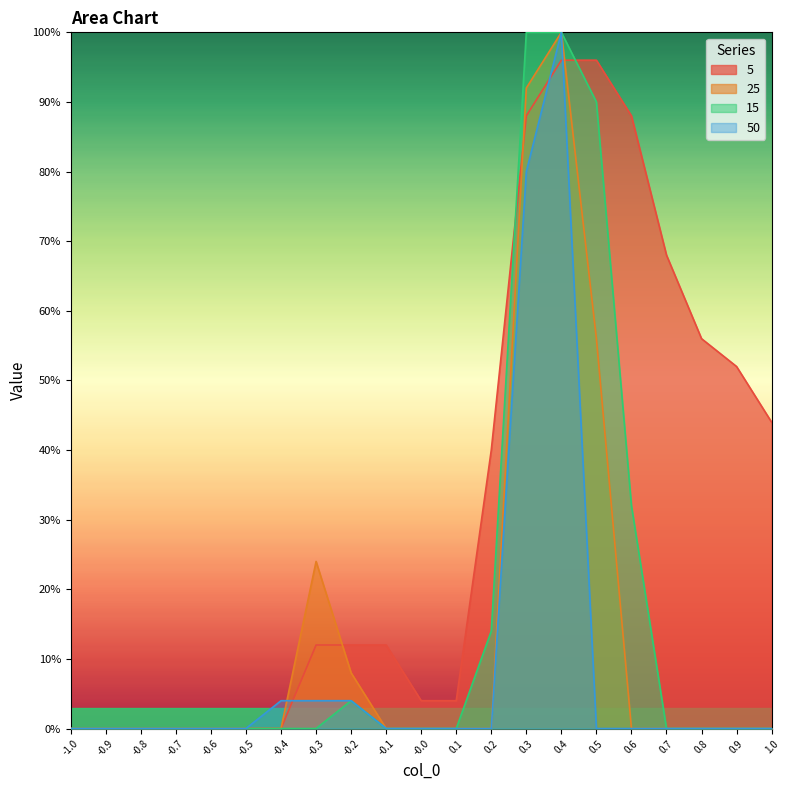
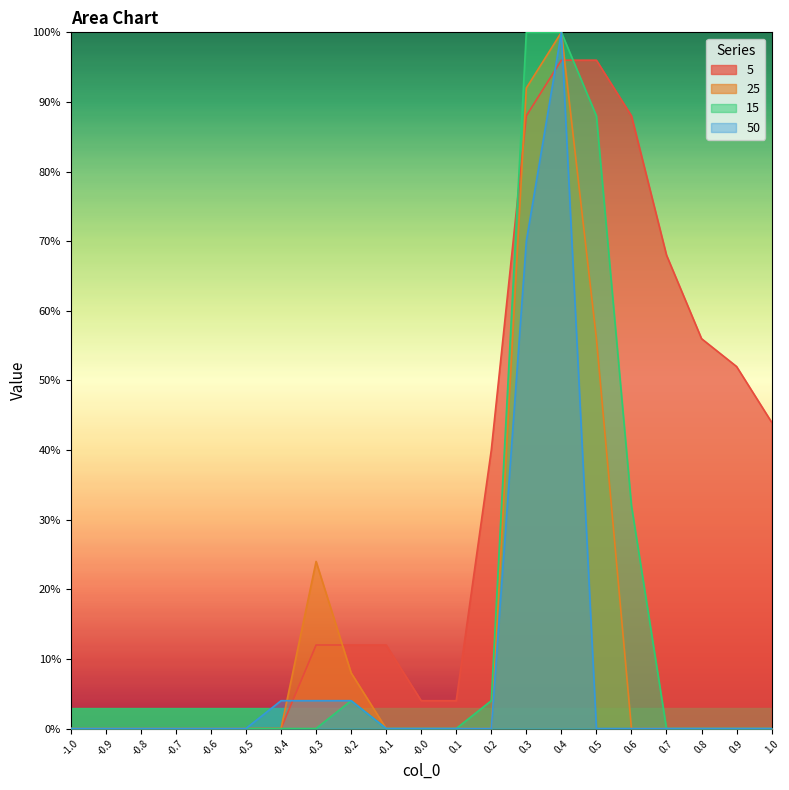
  {
    "15": {
-     "0.2": "14%",
+     "0.2": "4%",
      "0.3": "100%",
-     "0.5": "90%",
+     "0.5": "88%",
      "0.6": "32%"
    },
    "50": {
      "-0.4": "4%",
      "-0.3": "4%",
-     "0.3": "80%"
+     "0.3": "70%"
    }
  }
